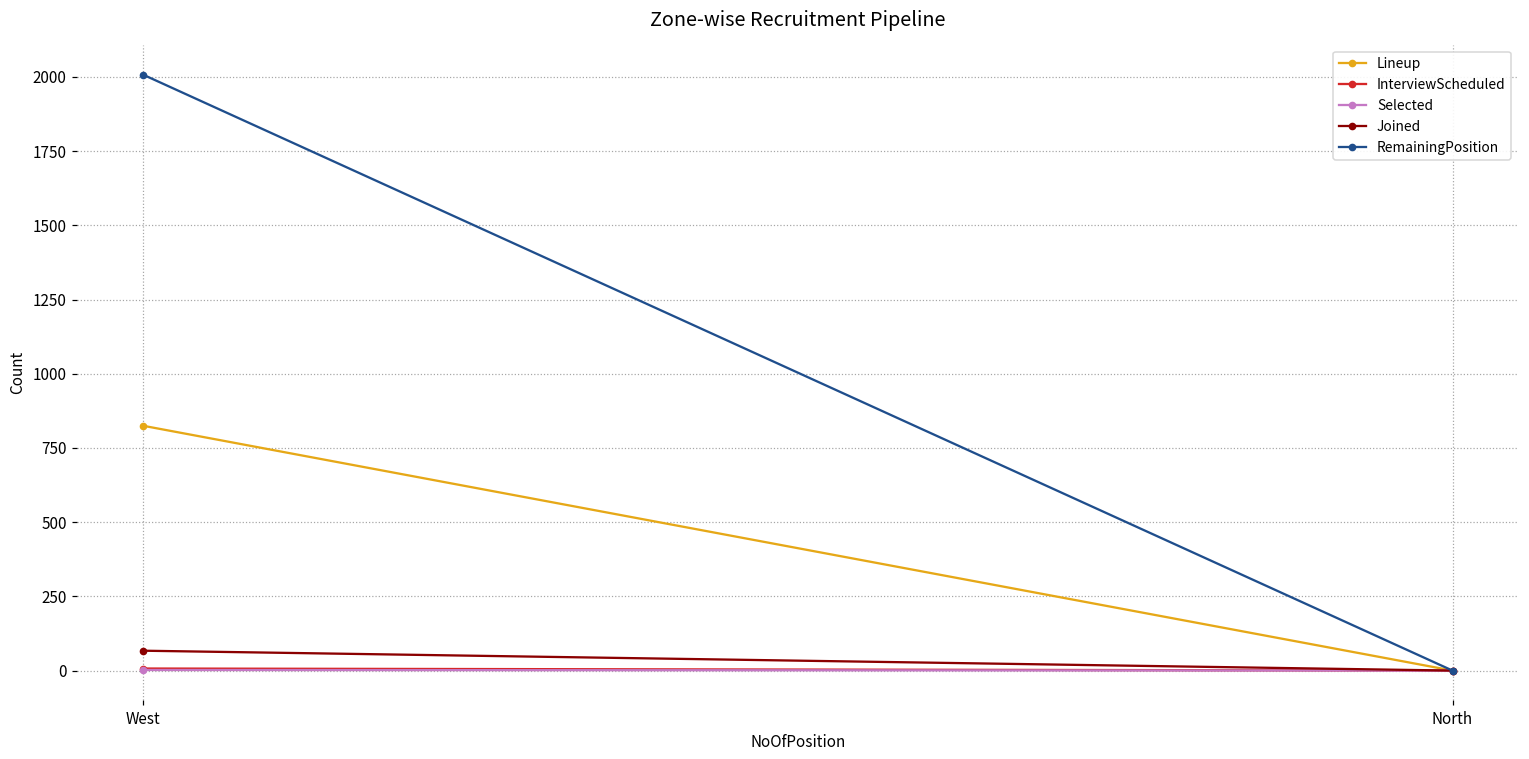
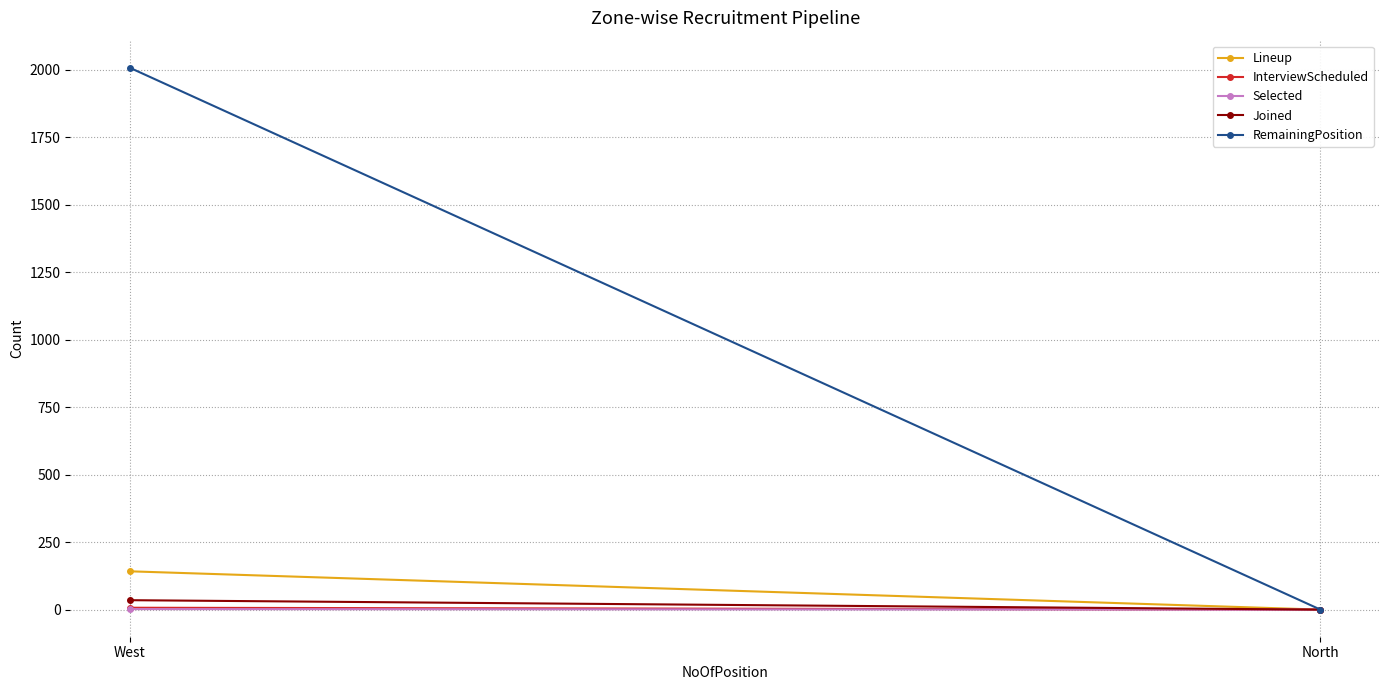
  {
    "Lineup": {
-     "West": 830
+     "West": 140
    },
    "Joined": {
-     "West": 70
+     "West": 40
    },
    "RemainingPosition": {
      "West": 2010
    }
  }
